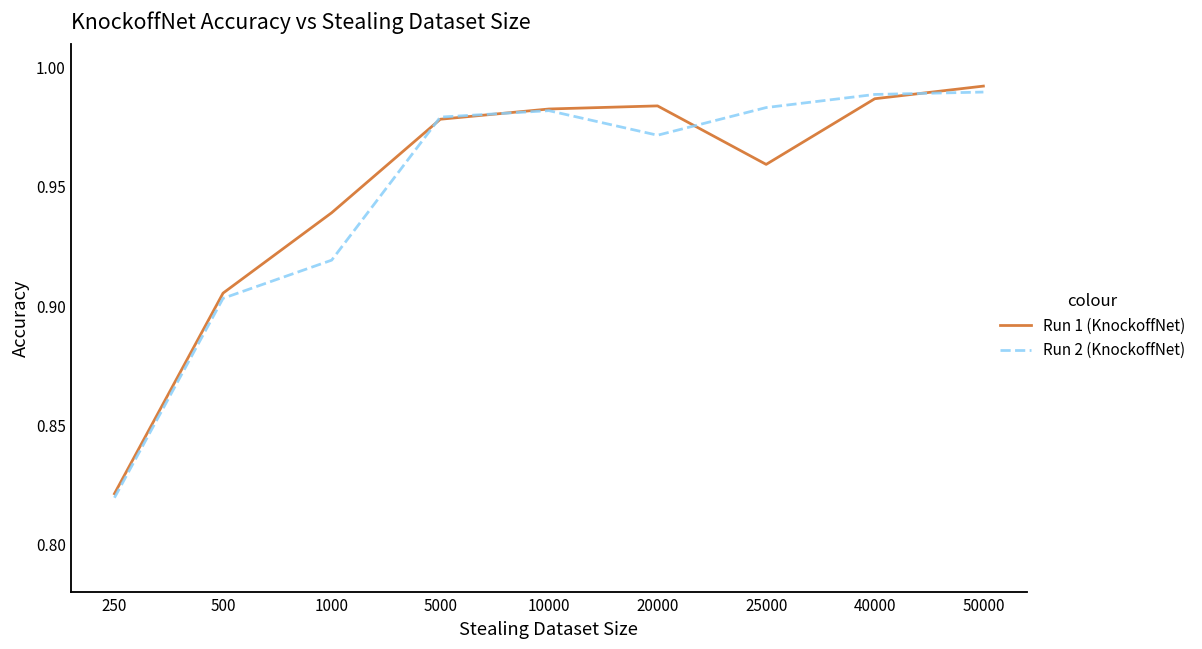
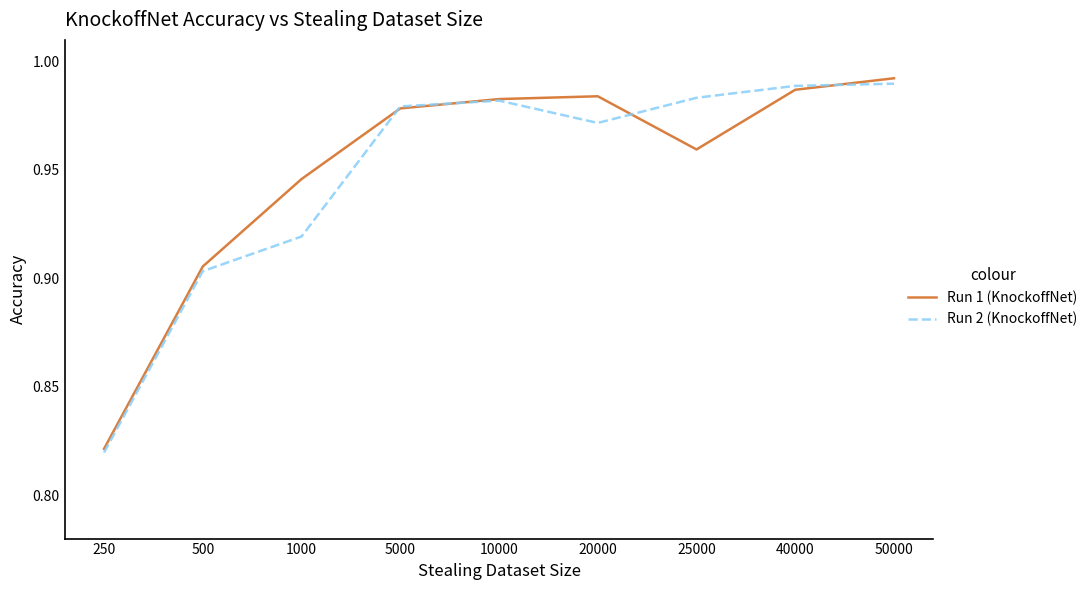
  {
    "Run 1 (KnockoffNet)": {
      "250": 0.821,
      "500": 0.905,
-     "1000": 0.939,
+     "1000": 0.946,
      "20000": 0.984,
      "25000": 0.959,
      "40000": 0.987,
      "50000": 0.992
    },
    "Run 2 (KnockoffNet)": {
      "250": 0.820,
      "500": 0.903,
      "1000": 0.919,
      "20000": 0.972,
      "25000": 0.983,
      "40000": 0.989,
      "50000": 0.990
    }
  }
